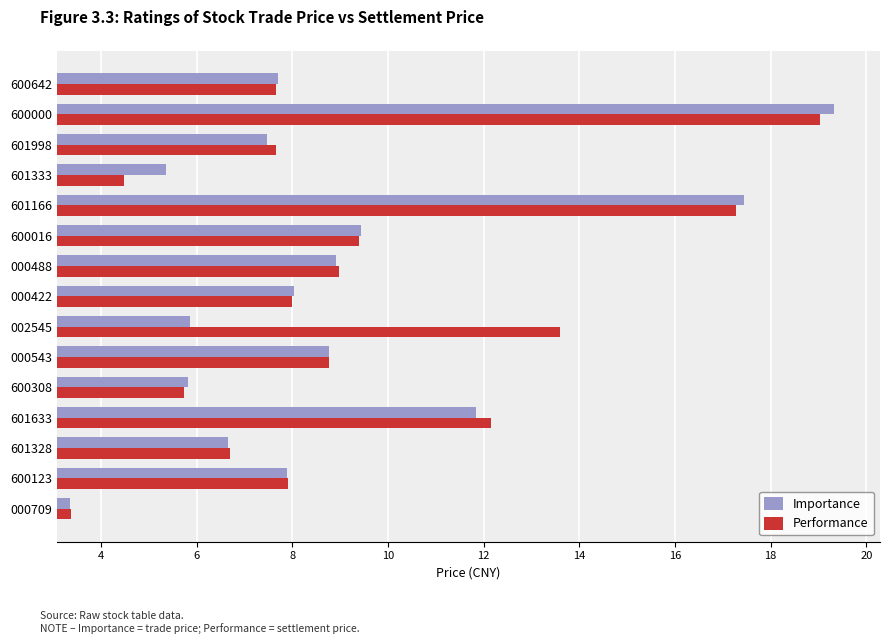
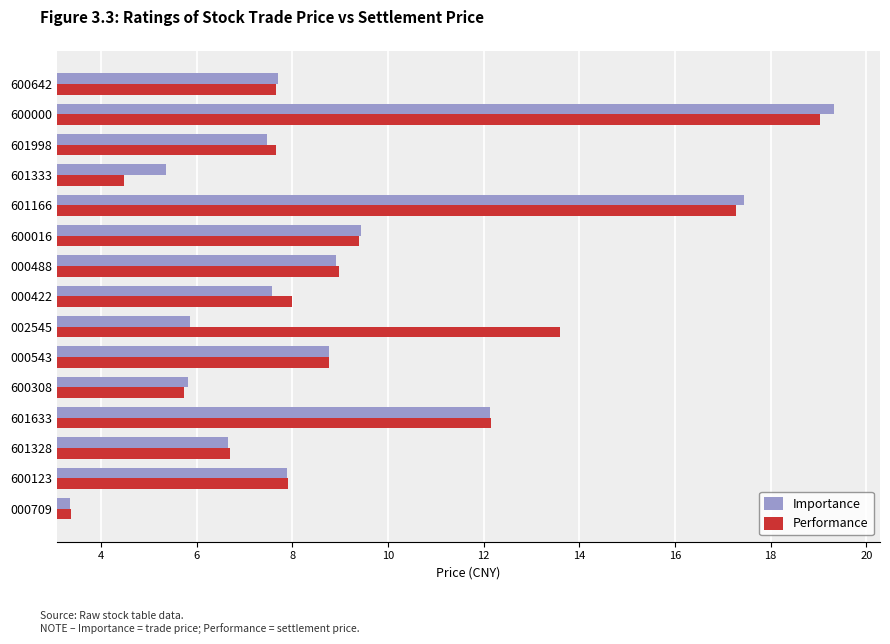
  {
    "Importance": {
      "600642": 7.7,
      "600000": 19.3,
      "601998": 7.5,
      "601333": 5.4,
      "601166": 17.4,
      "600016": 9.4,
      "000488": 8.9,
-     "000422": 8.0,
+     "000422": 7.6,
      "002545": 5.9,
      "000543": 8.8,
      "600308": 5.8,
-     "601633": 11.8,
+     "601633": 12.1,
      "601328": 6.7,
      "600123": 7.9,
      "000709": 3.3
    },
    "Performance": {
      "600642": 7.7,
      "600000": 19.0,
      "601998": 7.7,
      "601333": 4.5,
      "601166": 17.3,
      "600016": 9.4,
      "000488": 9.0,
      "000422": 8.0,
      "002545": 13.6,
      "000543": 8.8,
      "600308": 5.7,
      "601633": 12.2,
      "601328": 6.7,
      "600123": 7.9,
      "000709": 3.4
    }
  }
